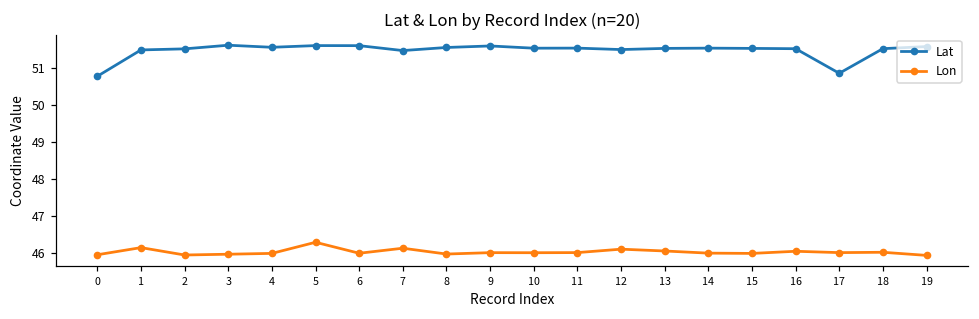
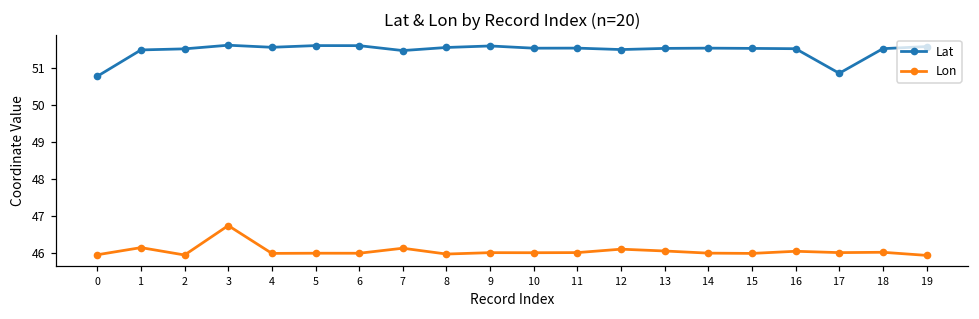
  {
    "Lat": {
      "0": 50.8,
      "1": 51.5,
      "2": 51.5,
      "3": 51.6,
      "4": 51.6,
      "5": 51.6,
      "6": 51.6,
      "7": 51.5,
      "8": 51.6,
      "9": 51.6,
      "10": 51.5,
      "11": 51.5,
      "12": 51.5,
      "13": 51.5,
      "14": 51.5,
      "15": 51.5,
      "16": 51.5,
      "17": 50.9,
      "18": 51.5
    },
    "Lon": {
      "0": 46.0,
      "1": 46.2,
      "2": 46.0,
-     "3": 46.0,
+     "3": 46.7,
      "4": 46.0,
-     "5": 46.3,
+     "5": 46.0,
      "6": 46.0,
      "7": 46.1,
      "8": 46.0,
      "9": 46.0,
      "10": 46.0,
      "11": 46.0,
      "12": 46.1,
      "13": 46.1,
      "14": 46.0,
      "15": 46.0,
      "16": 46.1,
      "17": 46.0,
      "18": 46.0,
      "19": 45.9
    }
  }
